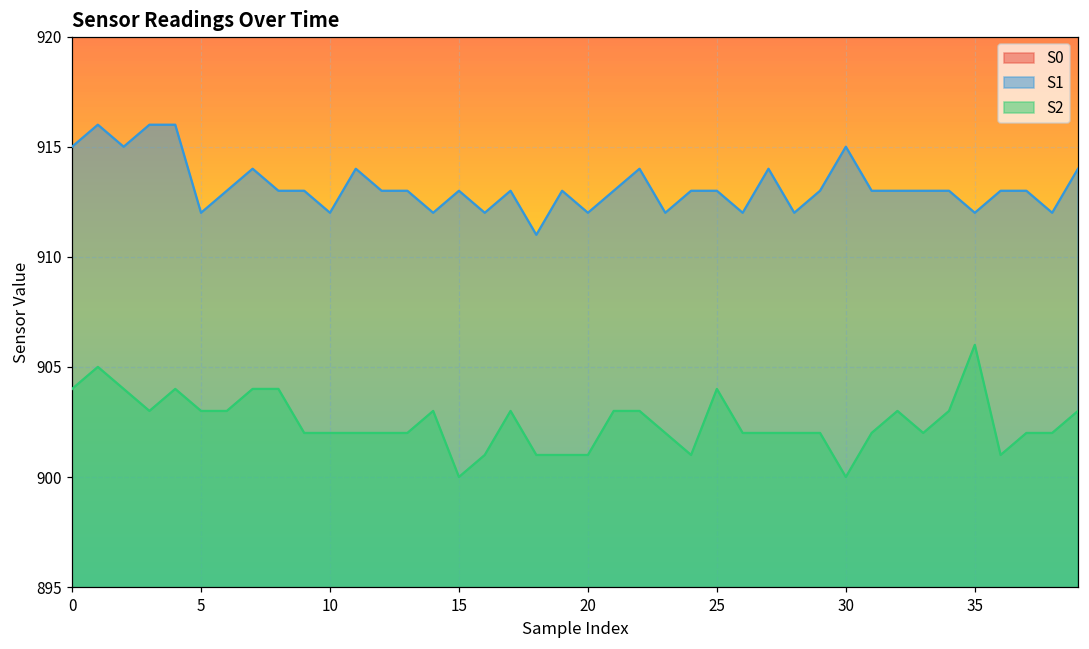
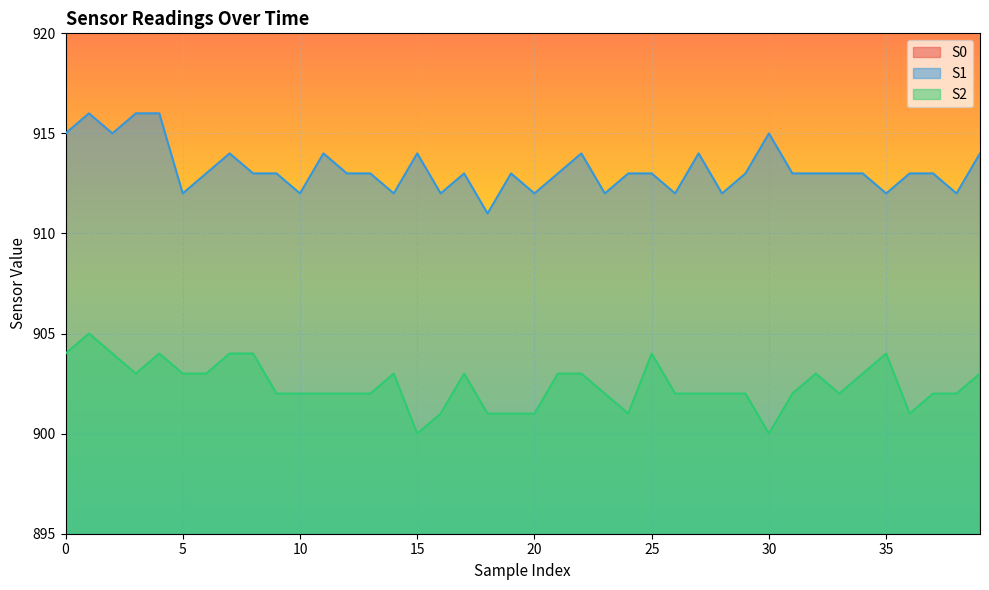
  {
    "S1": {
      "0": 915,
      "5": 912,
      "10": 912,
-     "15": 913,
+     "15": 914,
      "20": 912,
      "25": 913,
      "30": 915,
      "35": 912
    },
    "S2": {
      "0": 904,
      "5": 903,
      "10": 902,
      "15": 900,
      "20": 901,
      "25": 904,
      "30": 900,
-     "35": 906
+     "35": 904
    }
  }
